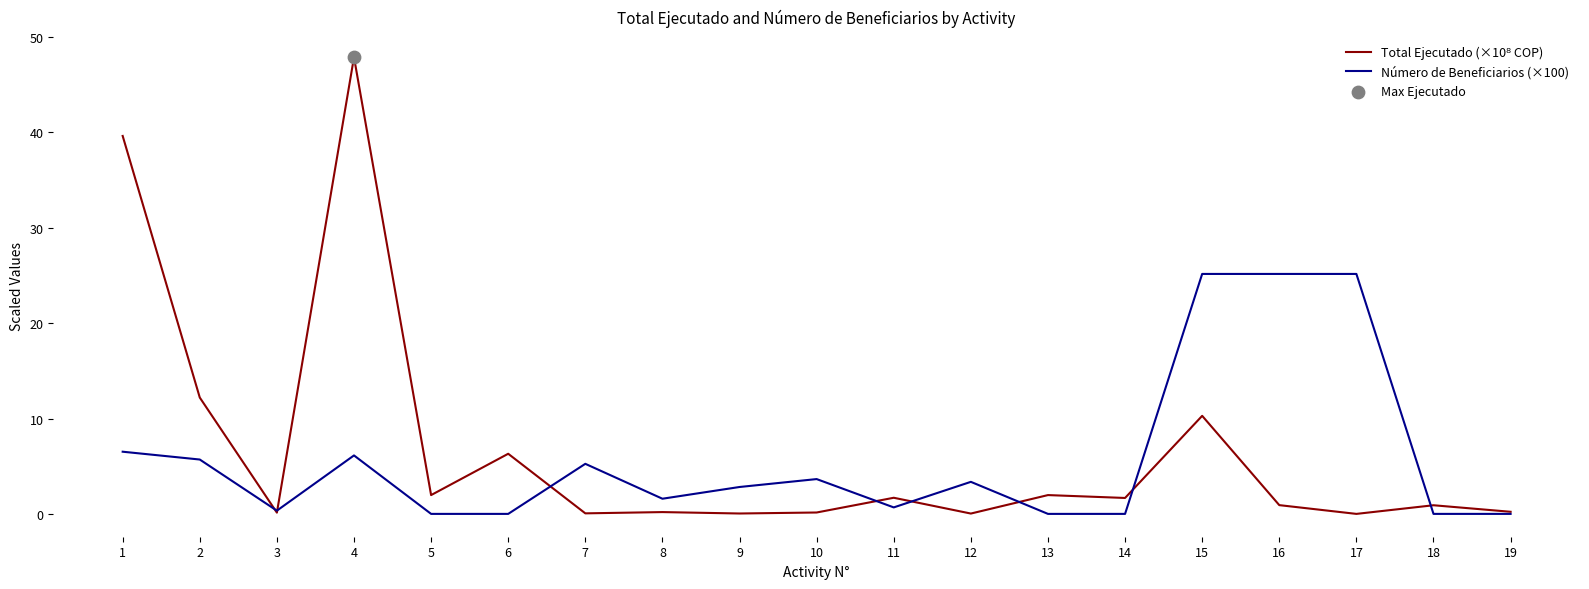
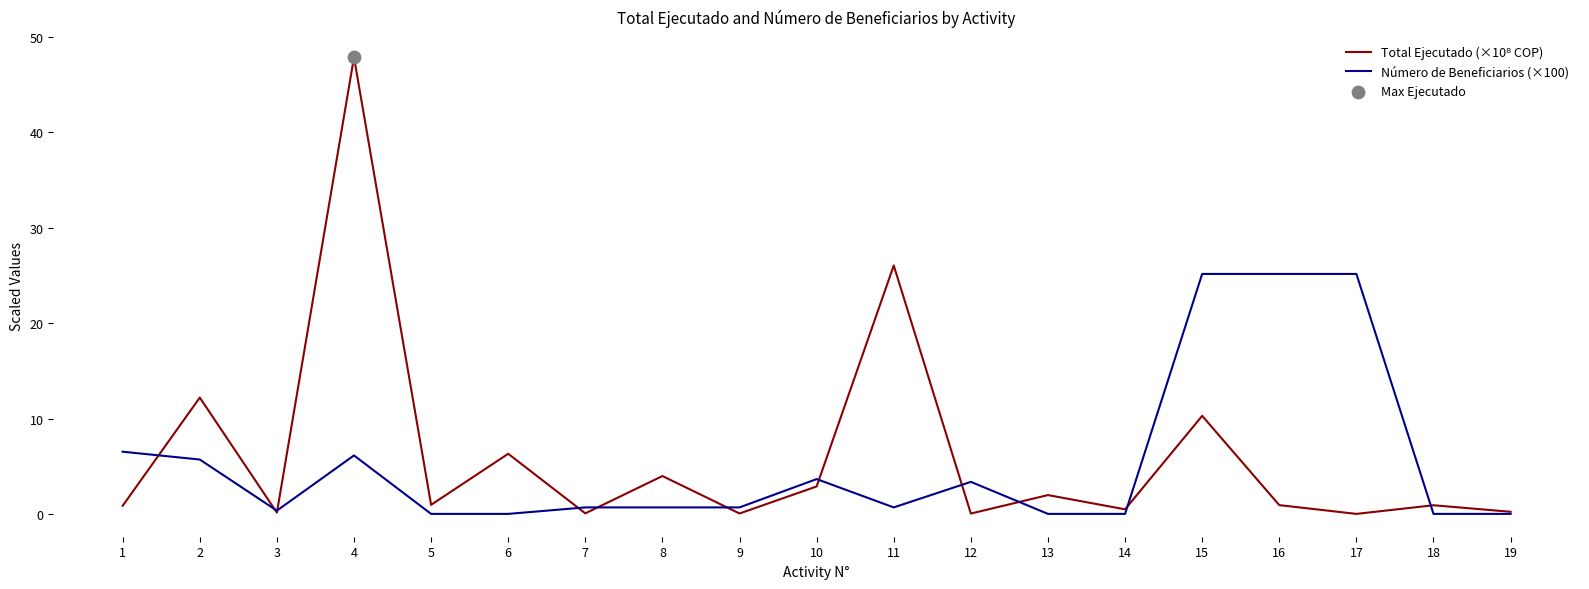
  {
    "Total Ejecutado (×10⁸ COP)": {
-     "1": 40,
+     "1": 1,
      "2": 12,
-     "5": 2,
+     "5": 1,
      "6": 6,
      "7": 0,
-     "8": 0,
+     "8": 4,
      "9": 0,
-     "10": 0,
-     "11": 2,
+     "10": 3,
+     "11": 26,
      "12": 0,
      "13": 2,
-     "14": 2,
+     "14": 0,
      "15": 10,
      "16": 1,
      "17": 0,
      "18": 1
    },
    "Número de Beneficiarios (×100)": {
      "1": 7,
      "2": 6,
      "4": 6,
      "5": 0,
      "6": 0,
-     "7": 5,
-     "8": 2,
-     "9": 3,
+     "7": 1,
+     "8": 1,
+     "9": 1,
      "10": 4,
      "11": 1,
      "12": 3,
      "13": 0,
      "14": 0,
      "15": 25,
      "16": 25,
      "17": 25,
      "18": 0
    }
  }
